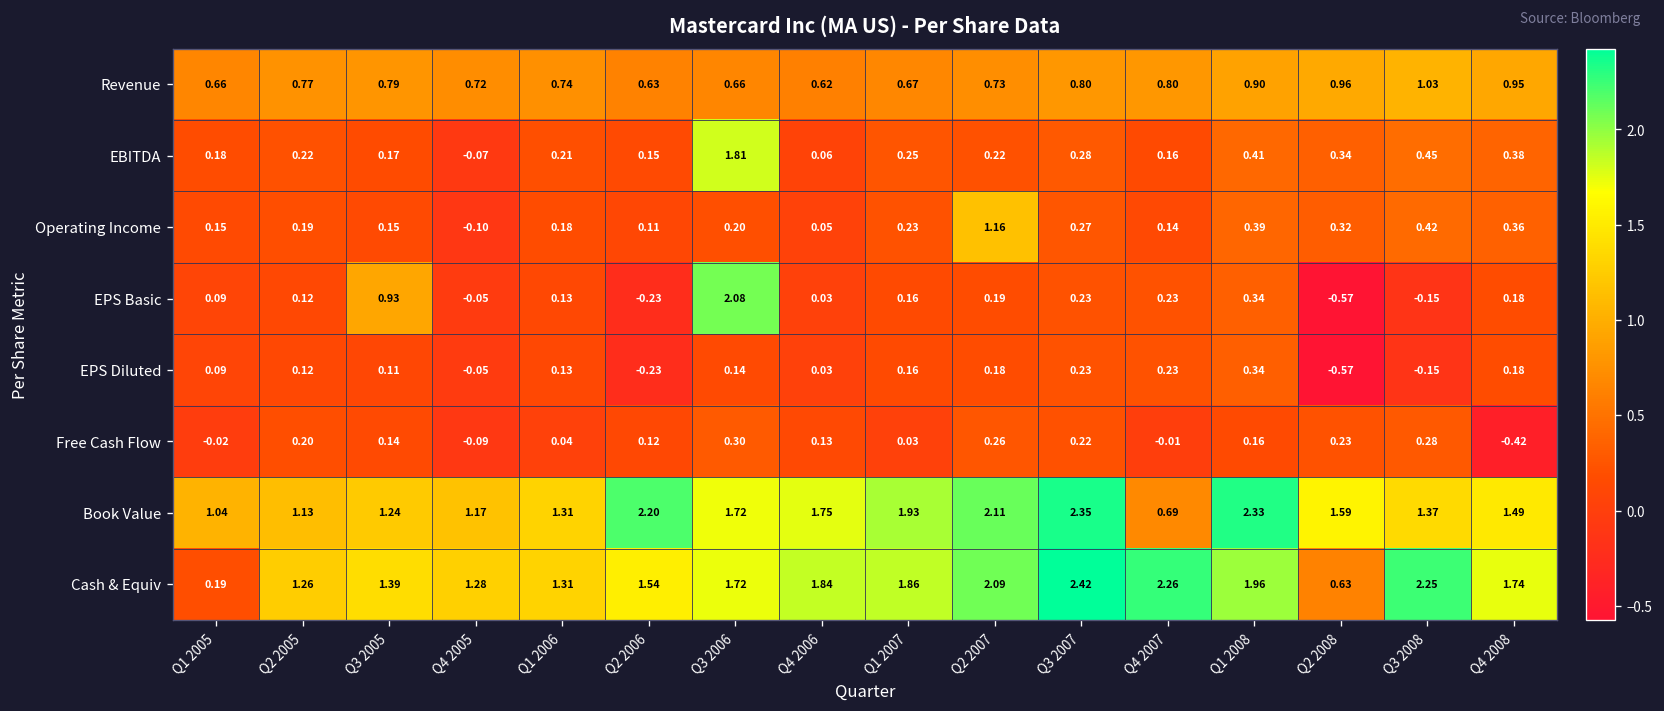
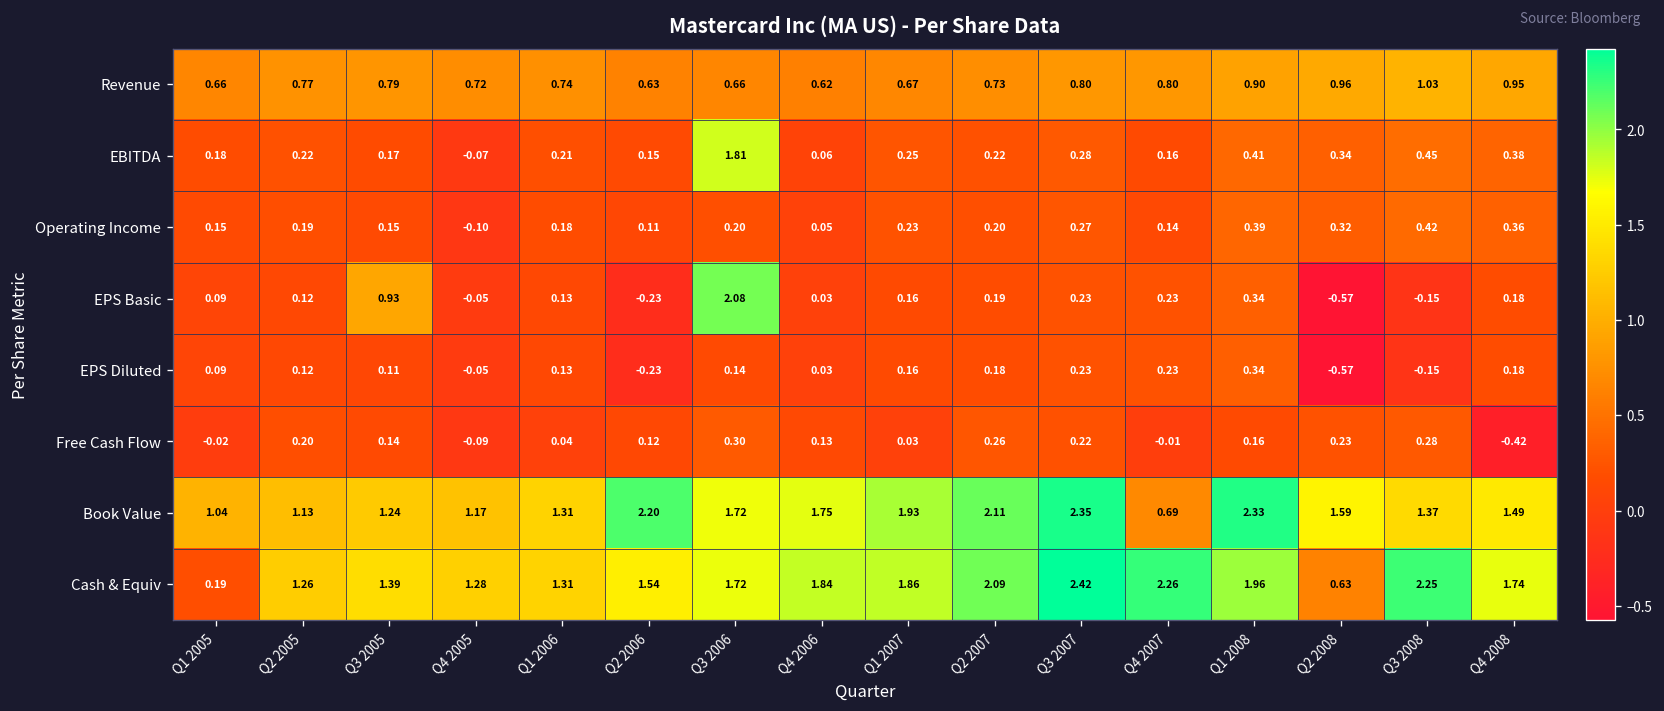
  {
    "Revenue": {
      "Q1 2005": 0.66,
      "Q2 2005": 0.77,
      "Q3 2005": 0.79,
      "Q4 2005": 0.72,
      "Q1 2006": 0.74,
      "Q2 2006": 0.63,
      "Q3 2006": 0.66,
      "Q4 2006": 0.62,
      "Q1 2007": 0.67,
      "Q2 2007": 0.73,
      "Q3 2007": 0.80,
      "Q4 2007": 0.80,
      "Q1 2008": 0.90,
      "Q2 2008": 0.96,
      "Q3 2008": 1.03,
      "Q4 2008": 0.95
    },
    "EBITDA": {
      "Q1 2005": 0.18,
      "Q2 2005": 0.22,
      "Q3 2005": 0.17,
      "Q4 2005": -0.07,
      "Q1 2006": 0.21,
      "Q2 2006": 0.15,
      "Q3 2006": 1.81,
      "Q4 2006": 0.06,
      "Q1 2007": 0.25,
      "Q2 2007": 0.22,
      "Q3 2007": 0.28,
      "Q4 2007": 0.16,
      "Q1 2008": 0.41,
      "Q2 2008": 0.34,
      "Q3 2008": 0.45,
      "Q4 2008": 0.38
    },
    "Operating Income": {
      "Q1 2005": 0.15,
      "Q2 2005": 0.19,
      "Q3 2005": 0.15,
      "Q4 2005": -0.10,
      "Q1 2006": 0.18,
      "Q2 2006": 0.11,
      "Q3 2006": 0.20,
      "Q4 2006": 0.05,
      "Q1 2007": 0.23,
-     "Q2 2007": 1.16,
+     "Q2 2007": 0.20,
      "Q3 2007": 0.27,
      "Q4 2007": 0.14,
      "Q1 2008": 0.39,
      "Q2 2008": 0.32,
      "Q3 2008": 0.42,
      "Q4 2008": 0.36
    },
    "EPS Basic": {
      "Q1 2005": 0.09,
      "Q2 2005": 0.12,
      "Q3 2005": 0.93,
      "Q4 2005": -0.05,
      "Q1 2006": 0.13,
      "Q2 2006": -0.23,
      "Q3 2006": 2.08,
      "Q4 2006": 0.03,
      "Q1 2007": 0.16,
      "Q2 2007": 0.19,
      "Q3 2007": 0.23,
      "Q4 2007": 0.23,
      "Q1 2008": 0.34,
      "Q2 2008": -0.57,
      "Q3 2008": -0.15,
      "Q4 2008": 0.18
    },
    "EPS Diluted": {
      "Q1 2005": 0.09,
      "Q2 2005": 0.12,
      "Q3 2005": 0.11,
      "Q4 2005": -0.05,
      "Q1 2006": 0.13,
      "Q2 2006": -0.23,
      "Q3 2006": 0.14,
      "Q4 2006": 0.03,
      "Q1 2007": 0.16,
      "Q2 2007": 0.18,
      "Q3 2007": 0.23,
      "Q4 2007": 0.23,
      "Q1 2008": 0.34,
      "Q2 2008": -0.57,
      "Q3 2008": -0.15,
      "Q4 2008": 0.18
    },
    "Free Cash Flow": {
      "Q1 2005": -0.02,
      "Q2 2005": 0.20,
      "Q3 2005": 0.14,
      "Q4 2005": -0.09,
      "Q1 2006": 0.04,
      "Q2 2006": 0.12,
      "Q3 2006": 0.30,
      "Q4 2006": 0.13,
      "Q1 2007": 0.03,
      "Q2 2007": 0.26,
      "Q3 2007": 0.22,
      "Q4 2007": -0.01,
      "Q1 2008": 0.16,
      "Q2 2008": 0.23,
      "Q3 2008": 0.28,
      "Q4 2008": -0.42
    },
    "Book Value": {
      "Q1 2005": 1.04,
      "Q2 2005": 1.13,
      "Q3 2005": 1.24,
      "Q4 2005": 1.17,
      "Q1 2006": 1.31,
      "Q2 2006": 2.20,
      "Q3 2006": 1.72,
      "Q4 2006": 1.75,
      "Q1 2007": 1.93,
      "Q2 2007": 2.11,
      "Q3 2007": 2.35,
      "Q4 2007": 0.69,
      "Q1 2008": 2.33,
      "Q2 2008": 1.59,
      "Q3 2008": 1.37,
      "Q4 2008": 1.49
    },
    "Cash & Equiv": {
      "Q1 2005": 0.19,
      "Q2 2005": 1.26,
      "Q3 2005": 1.39,
      "Q4 2005": 1.28,
      "Q1 2006": 1.31,
      "Q2 2006": 1.54,
      "Q3 2006": 1.72,
      "Q4 2006": 1.84,
      "Q1 2007": 1.86,
      "Q2 2007": 2.09,
      "Q3 2007": 2.42,
      "Q4 2007": 2.26,
      "Q1 2008": 1.96,
      "Q2 2008": 0.63,
      "Q3 2008": 2.25,
      "Q4 2008": 1.74
    }
  }
